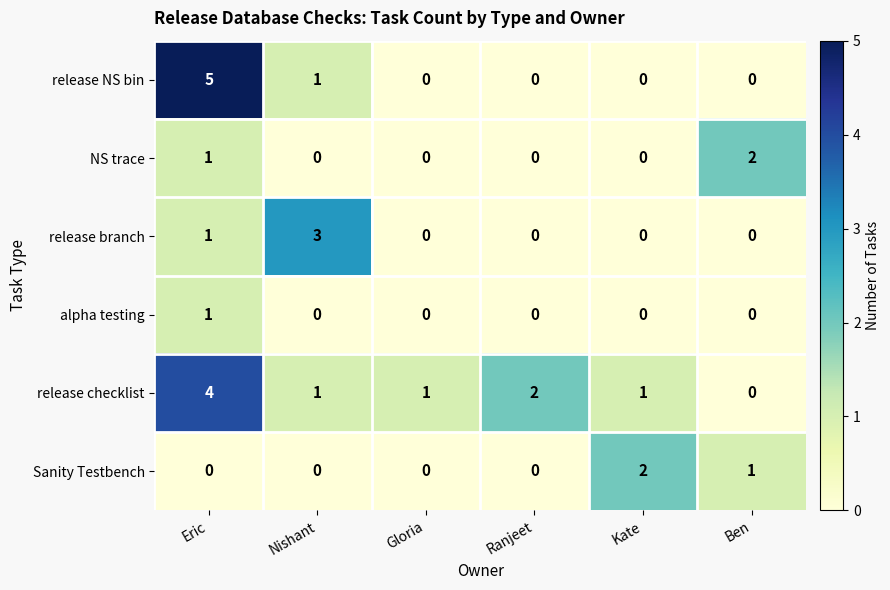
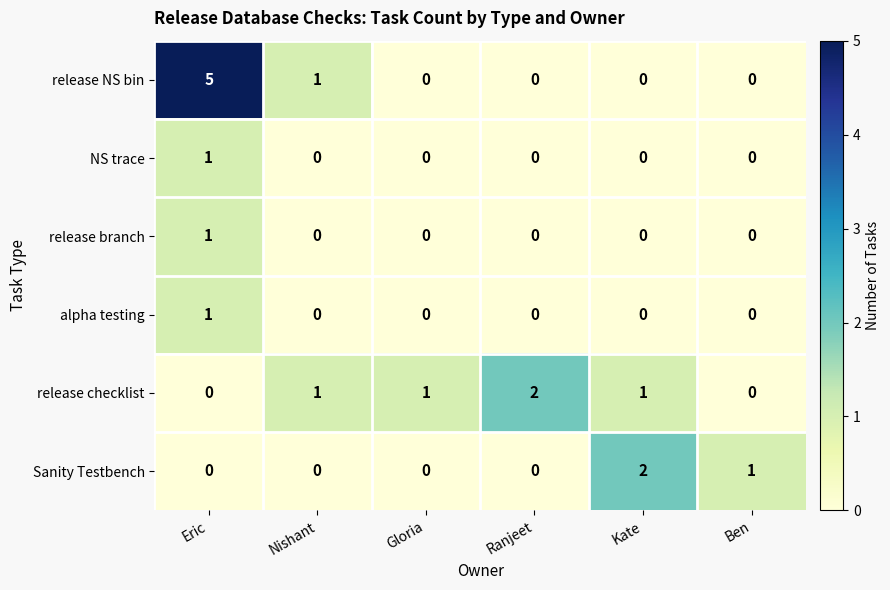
  {
    "release NS bin": {
      "Eric": 5,
      "Nishant": 1,
      "Gloria": 0,
      "Ranjeet": 0,
      "Kate": 0,
      "Ben": 0
    },
    "NS trace": {
      "Eric": 1,
      "Nishant": 0,
      "Gloria": 0,
      "Ranjeet": 0,
      "Kate": 0,
-     "Ben": 2
+     "Ben": 0
    },
    "release branch": {
      "Eric": 1,
-     "Nishant": 3,
+     "Nishant": 0,
      "Gloria": 0,
      "Ranjeet": 0,
      "Kate": 0,
      "Ben": 0
    },
    "alpha testing": {
      "Eric": 1,
      "Nishant": 0,
      "Gloria": 0,
      "Ranjeet": 0,
      "Kate": 0,
      "Ben": 0
    },
    "release checklist": {
-     "Eric": 4,
+     "Eric": 0,
      "Nishant": 1,
      "Gloria": 1,
      "Ranjeet": 2,
      "Kate": 1,
      "Ben": 0
    },
    "Sanity Testbench": {
      "Eric": 0,
      "Nishant": 0,
      "Gloria": 0,
      "Ranjeet": 0,
      "Kate": 2,
      "Ben": 1
    }
  }
